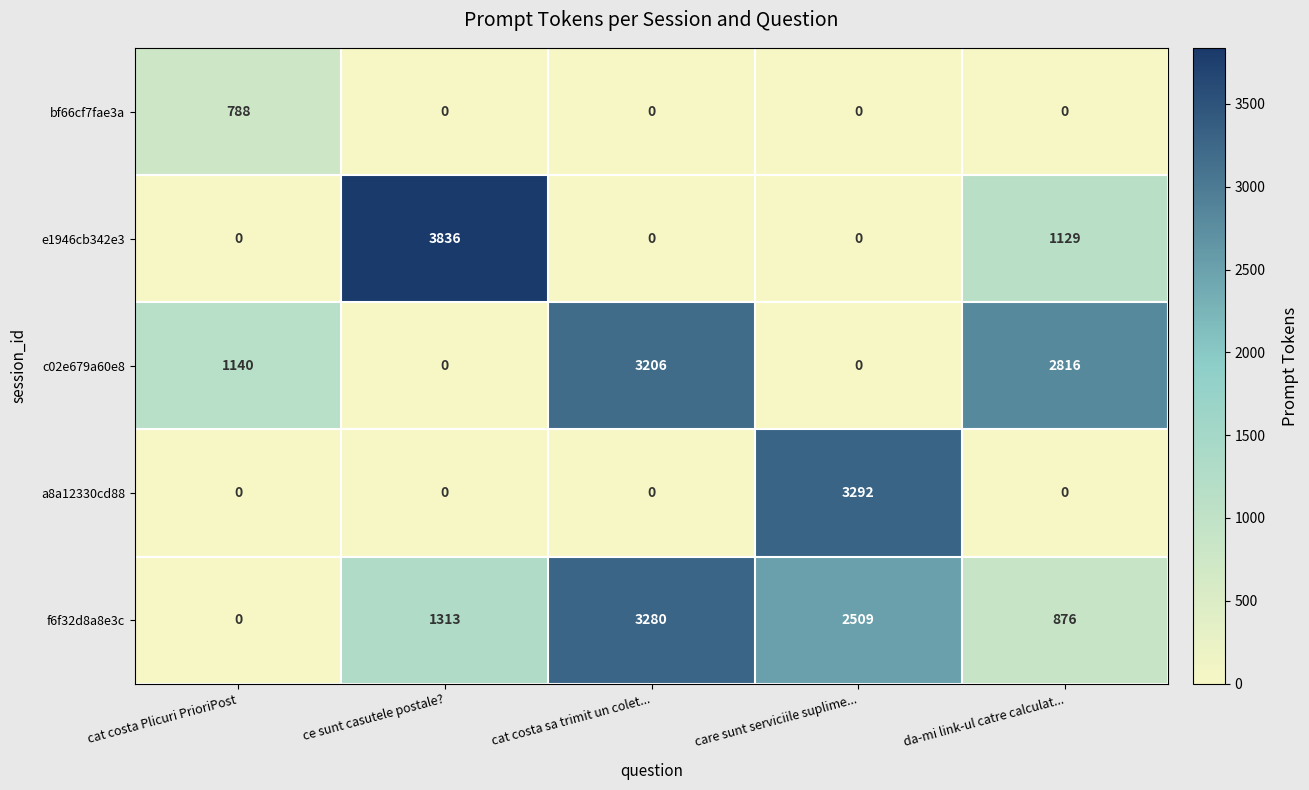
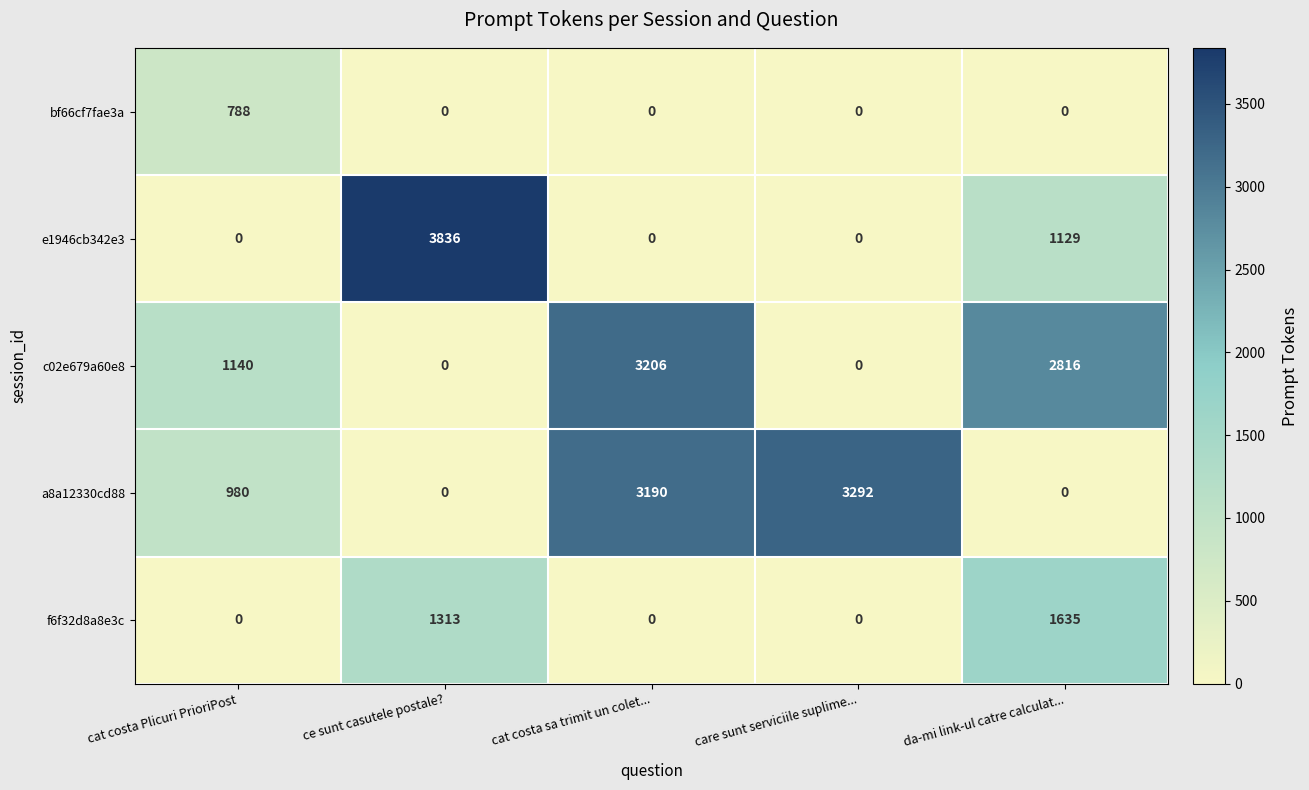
  {
    "bf66cf7fae3a": {
      "cat costa Plicuri PrioriPost": 788,
      "ce sunt casutele postale?": 0,
      "cat costa sa trimit un colet...": 0,
      "care sunt serviciile suplime...": 0,
      "da-mi link-ul catre calculat...": 0
    },
    "e1946cb342e3": {
      "cat costa Plicuri PrioriPost": 0,
      "ce sunt casutele postale?": 3836,
      "cat costa sa trimit un colet...": 0,
      "care sunt serviciile suplime...": 0,
      "da-mi link-ul catre calculat...": 1129
    },
    "c02e679a60e8": {
      "cat costa Plicuri PrioriPost": 1140,
      "ce sunt casutele postale?": 0,
      "cat costa sa trimit un colet...": 3206,
      "care sunt serviciile suplime...": 0,
      "da-mi link-ul catre calculat...": 2816
    },
    "a8a12330cd88": {
-     "cat costa Plicuri PrioriPost": 0,
+     "cat costa Plicuri PrioriPost": 980,
      "ce sunt casutele postale?": 0,
-     "cat costa sa trimit un colet...": 0,
+     "cat costa sa trimit un colet...": 3190,
      "care sunt serviciile suplime...": 3292,
      "da-mi link-ul catre calculat...": 0
    },
    "f6f32d8a8e3c": {
      "cat costa Plicuri PrioriPost": 0,
      "ce sunt casutele postale?": 1313,
-     "cat costa sa trimit un colet...": 3280,
-     "care sunt serviciile suplime...": 2509,
-     "da-mi link-ul catre calculat...": 876
+     "cat costa sa trimit un colet...": 0,
+     "care sunt serviciile suplime...": 0,
+     "da-mi link-ul catre calculat...": 1635
    }
  }
